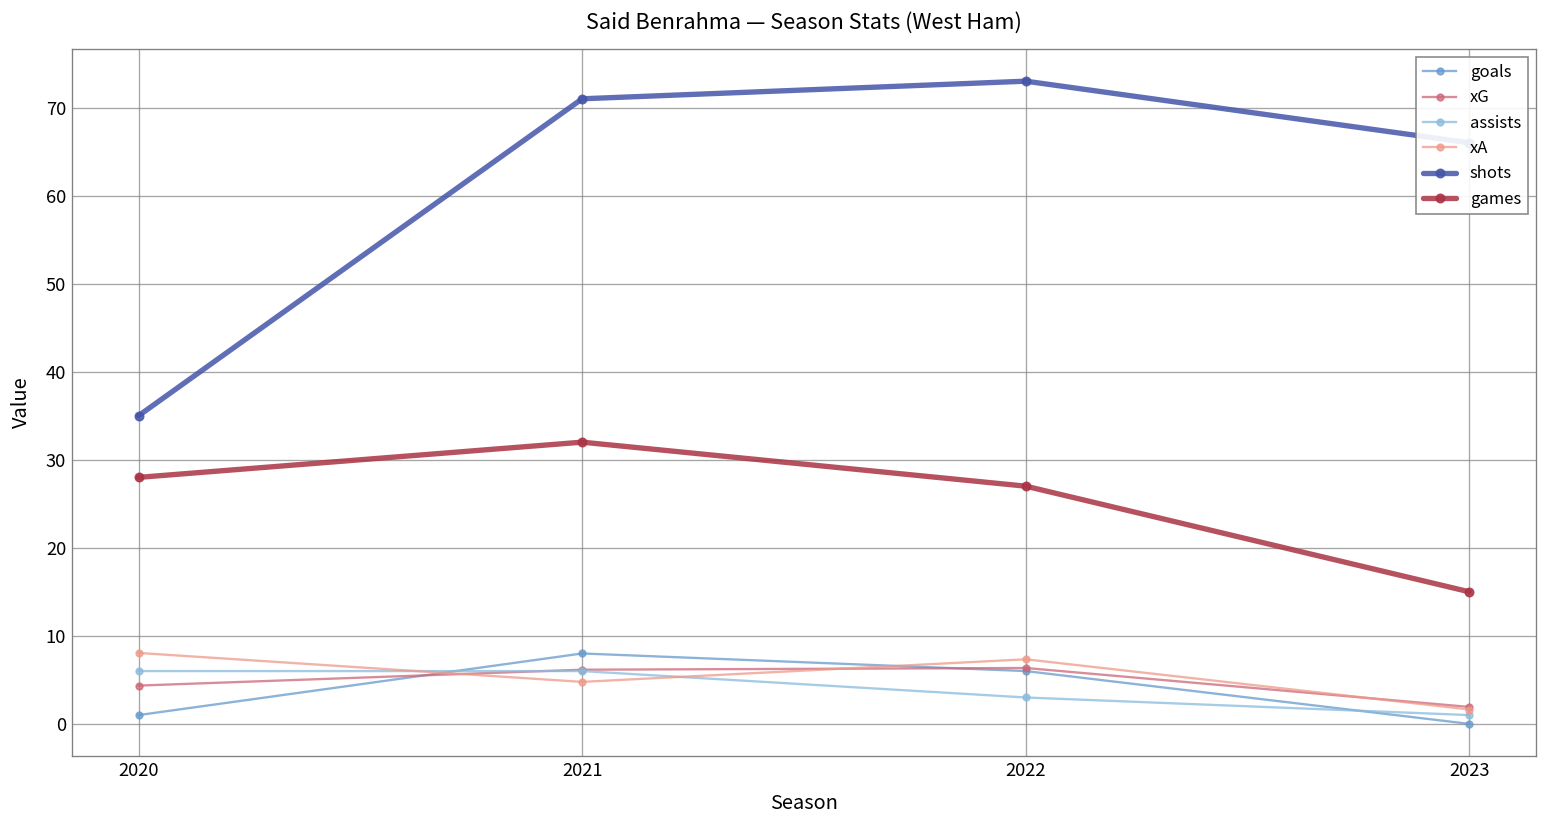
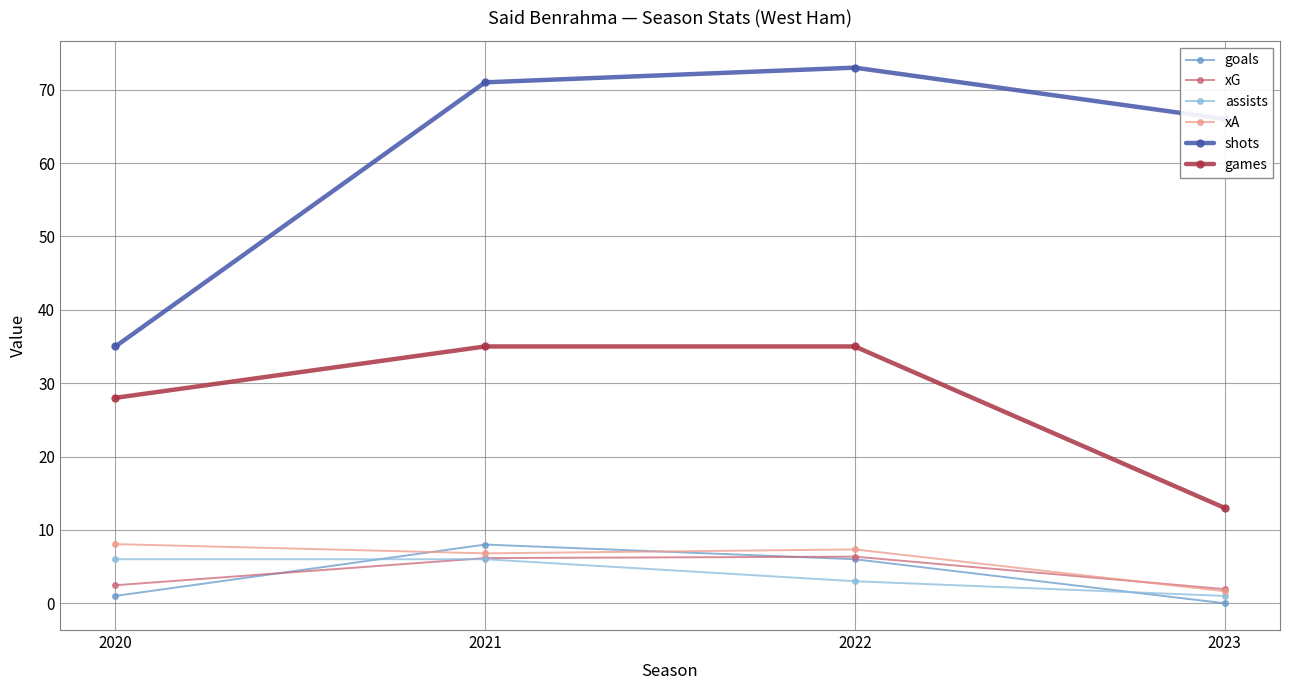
  {
    "xG": {
-     "2020": 4
+     "2020": 2
    },
    "xA": {
      "2020": 8,
-     "2021": 5,
+     "2021": 7,
      "2022": 7
    },
    "shots": {
      "2020": 35,
      "2021": 71,
      "2022": 73
    },
    "games": {
      "2020": 28,
-     "2021": 32,
-     "2022": 27,
-     "2023": 15
+     "2021": 35,
+     "2022": 35,
+     "2023": 13
    }
  }
